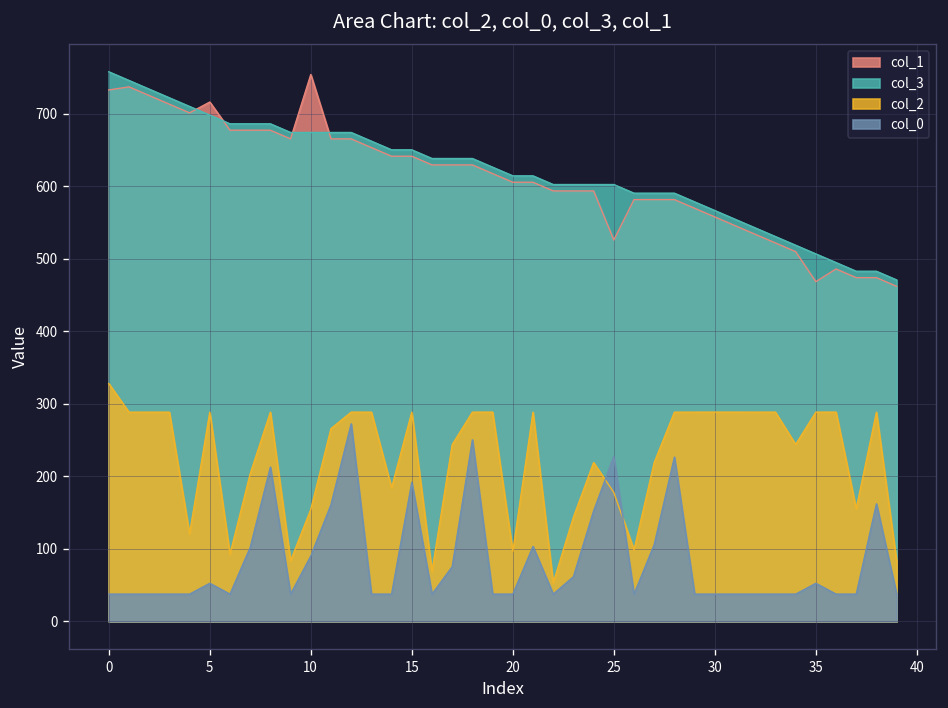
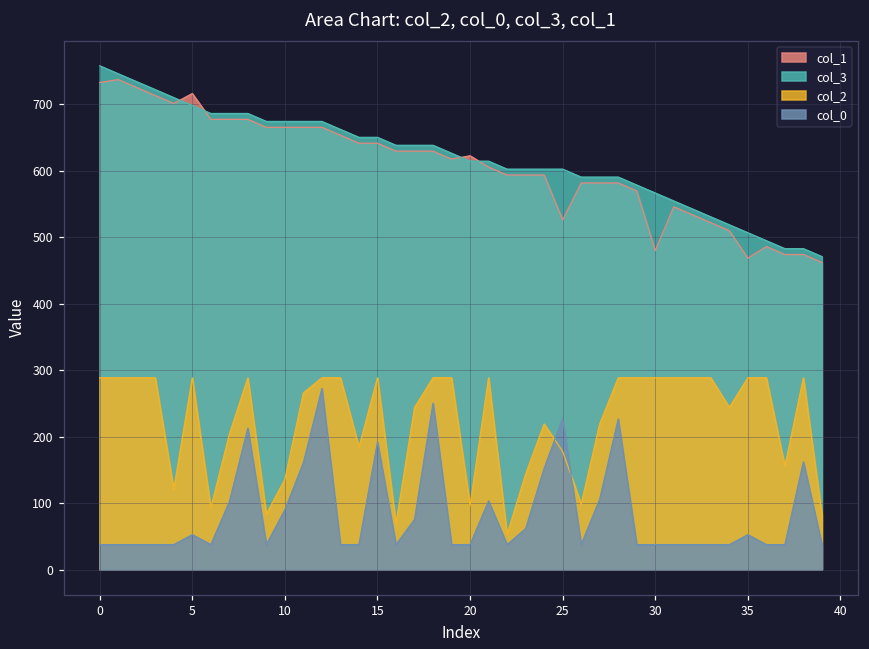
  {
    "col_1": {
      "0": 730,
      "5": 720,
-     "10": 750,
+     "10": 670,
      "15": 640,
-     "20": 610,
+     "20": 620,
      "25": 530,
-     "30": 560,
+     "30": 480,
      "35": 470
    },
    "col_2": {
-     "0": 330,
+     "0": 290,
      "5": 290,
-     "10": 150,
+     "10": 140,
      "15": 290,
      "20": 100,
      "25": 180,
      "30": 290,
      "35": 290
    }
  }
